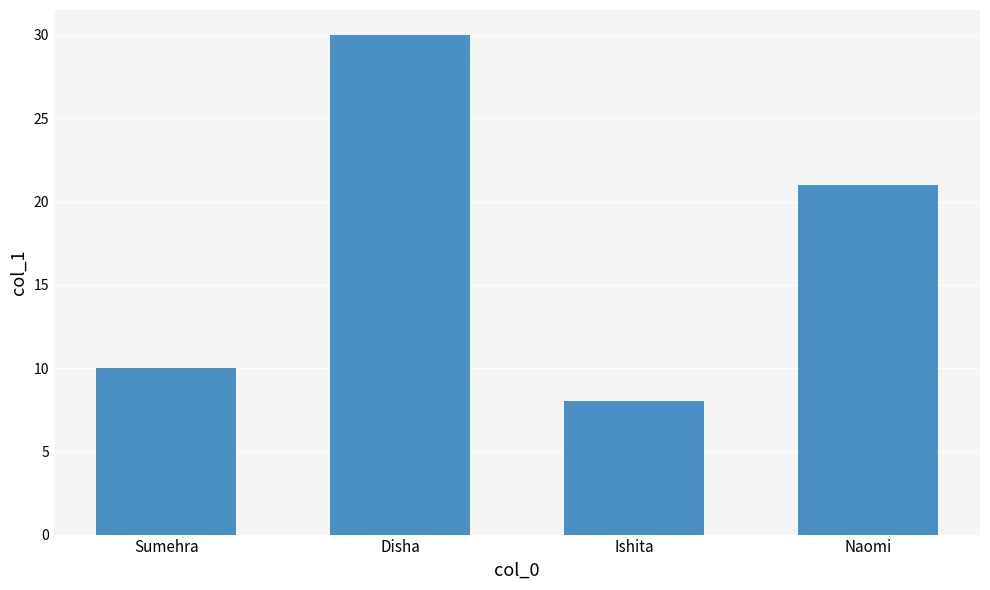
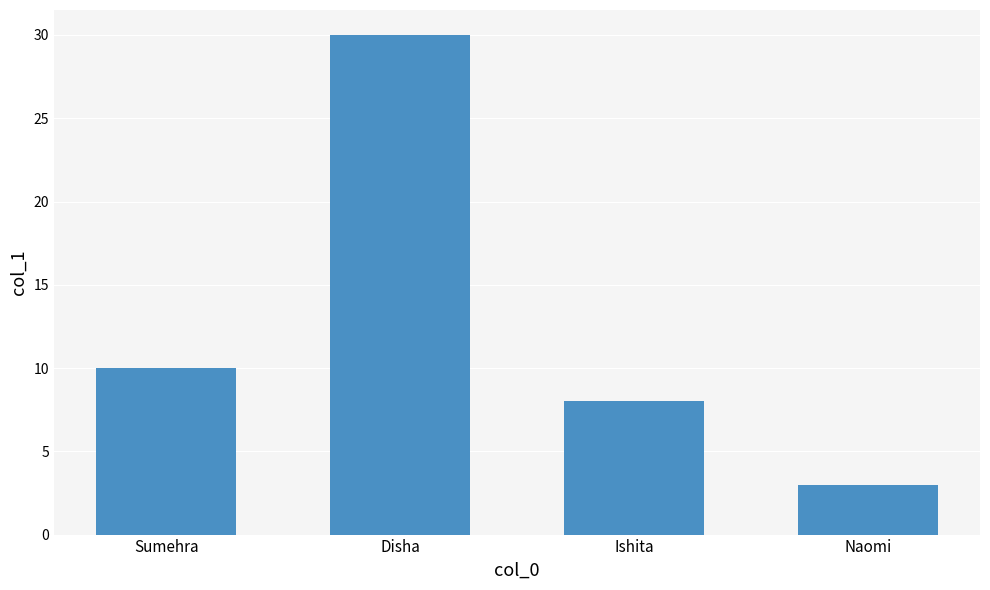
  {
    "Sumehra": 10,
    "Disha": 30,
    "Ishita": 8,
-   "Naomi": 21
+   "Naomi": 3
  }
